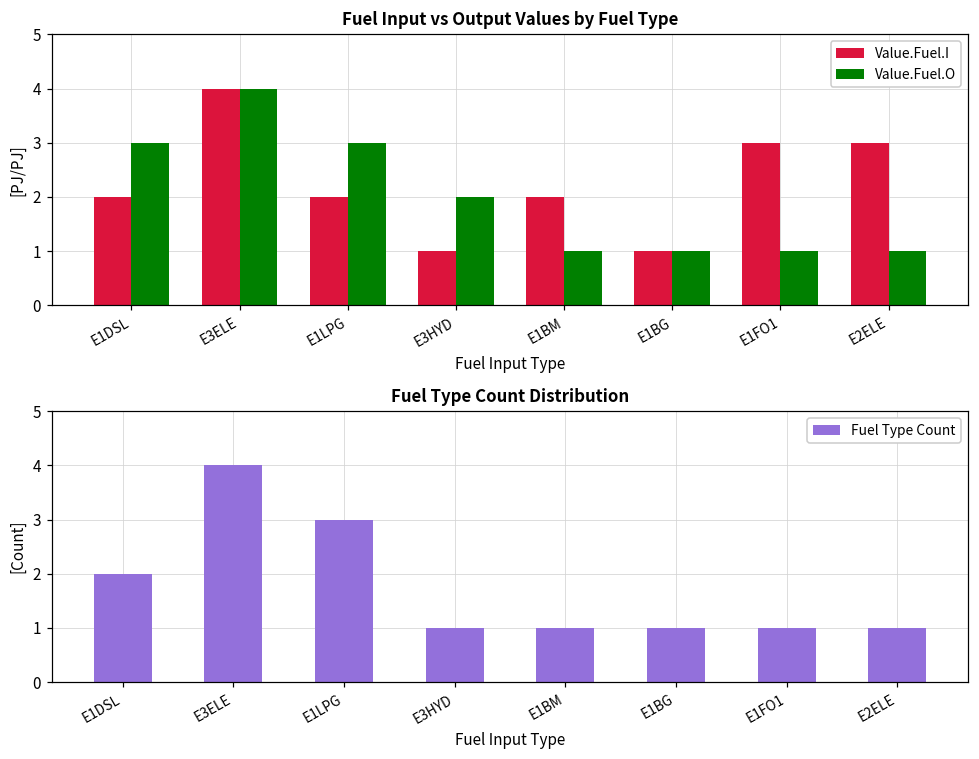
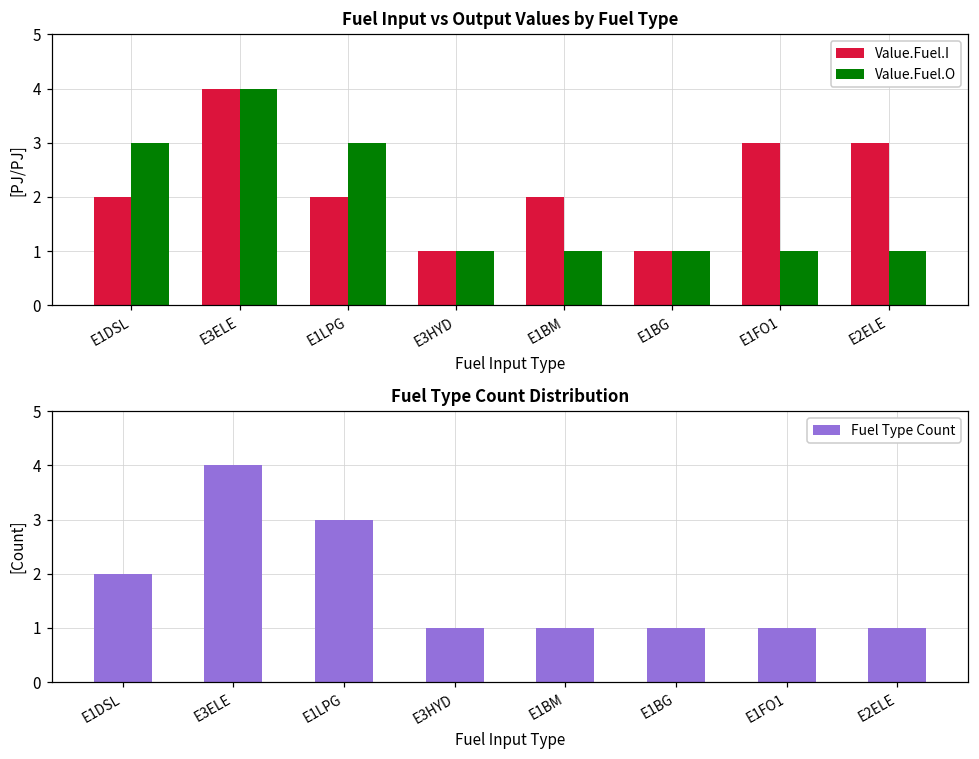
  {
    "Fuel Input vs Output Values by Fuel Type": {
      "Value.Fuel.I": {
        "E1DSL": 2,
        "E3ELE": 4,
        "E1LPG": 2,
        "E3HYD": 1,
        "E1BM": 2,
        "E1BG": 1,
        "E1FO1": 3,
        "E2ELE": 3
      },
      "Value.Fuel.O": {
        "E1DSL": 3,
        "E3ELE": 4,
        "E1LPG": 3,
-       "E3HYD": 2,
+       "E3HYD": 1,
        "E1BM": 1,
        "E1BG": 1,
        "E1FO1": 1,
        "E2ELE": 1
      }
    },
    "Fuel Type Count Distribution": {
      "E1DSL": 2.0,
      "E3ELE": 4.0,
      "E1LPG": 3.0,
      "E3HYD": 1.0,
      "E1BM": 1.0,
      "E1BG": 1.0,
      "E1FO1": 1.0,
      "E2ELE": 1.0
    }
  }
